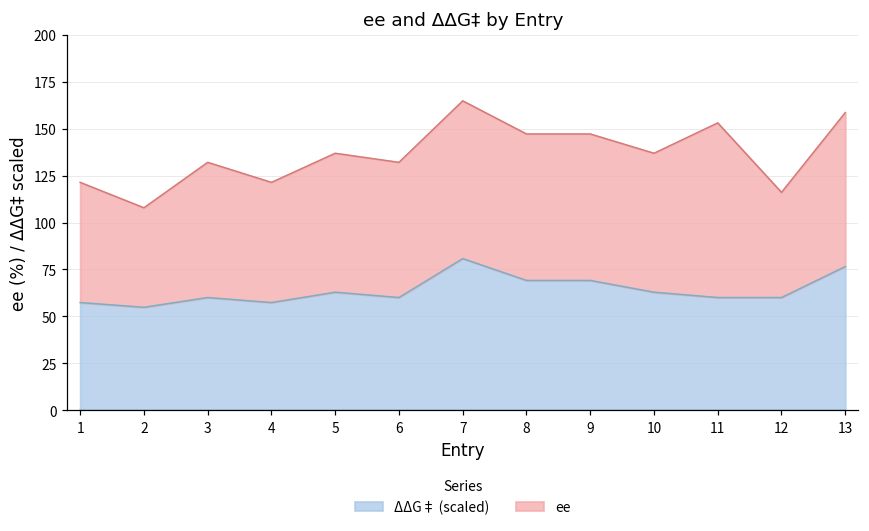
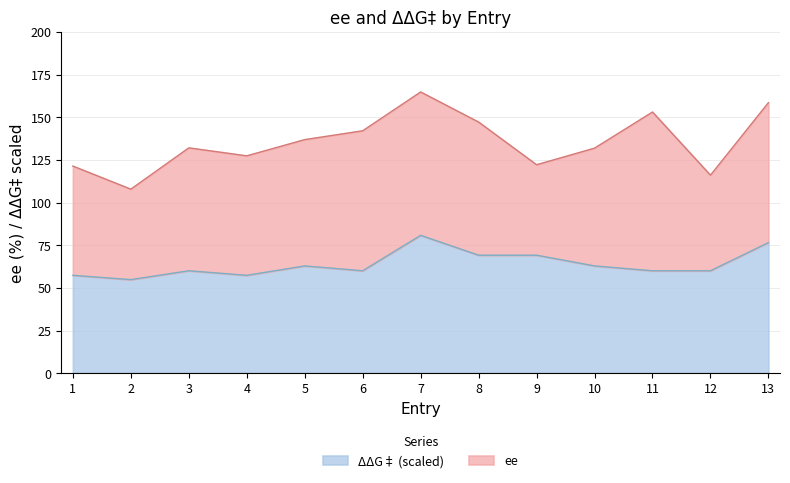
  {
    "ee": {
      "1": 64,
      "2": 53,
      "3": 72,
-     "4": 64,
+     "4": 70,
      "5": 74,
-     "6": 72,
+     "6": 82,
      "7": 84,
      "8": 78,
-     "9": 78,
-     "10": 74,
+     "9": 53,
+     "10": 69,
      "11": 93,
      "12": 56,
      "13": 82
    }
  }
